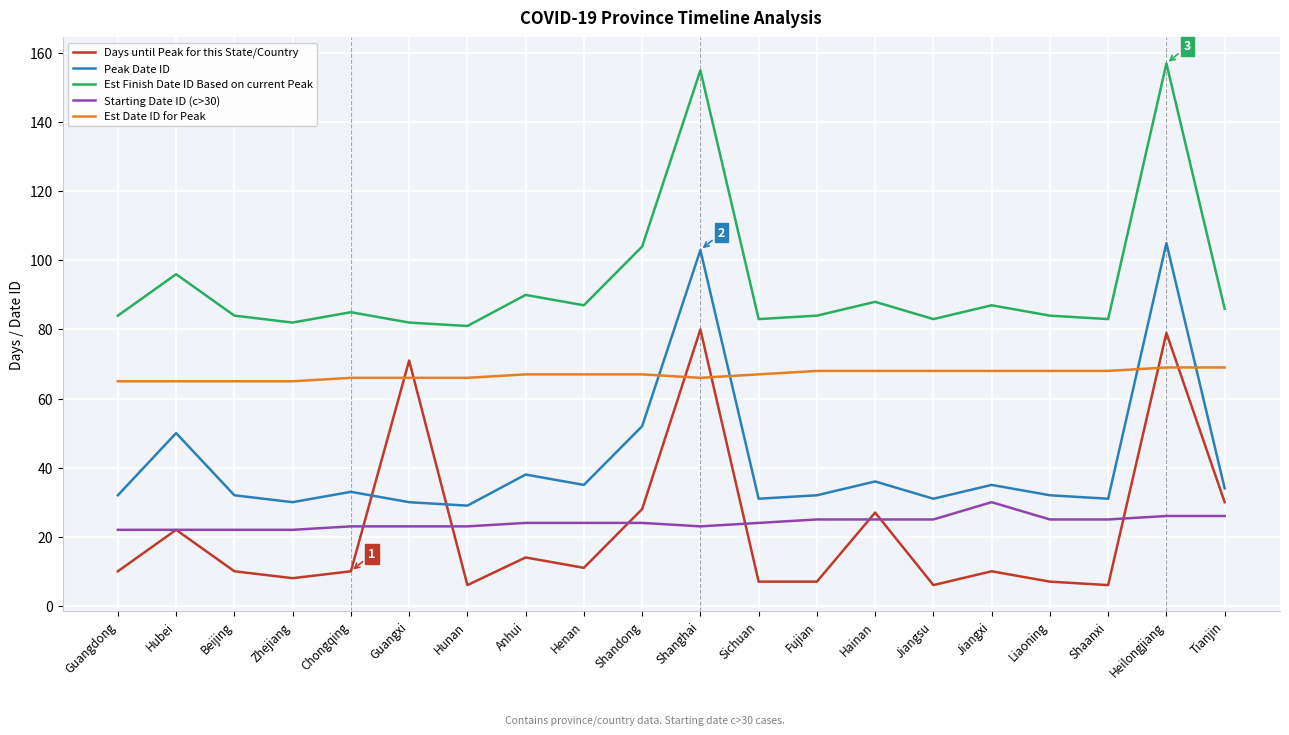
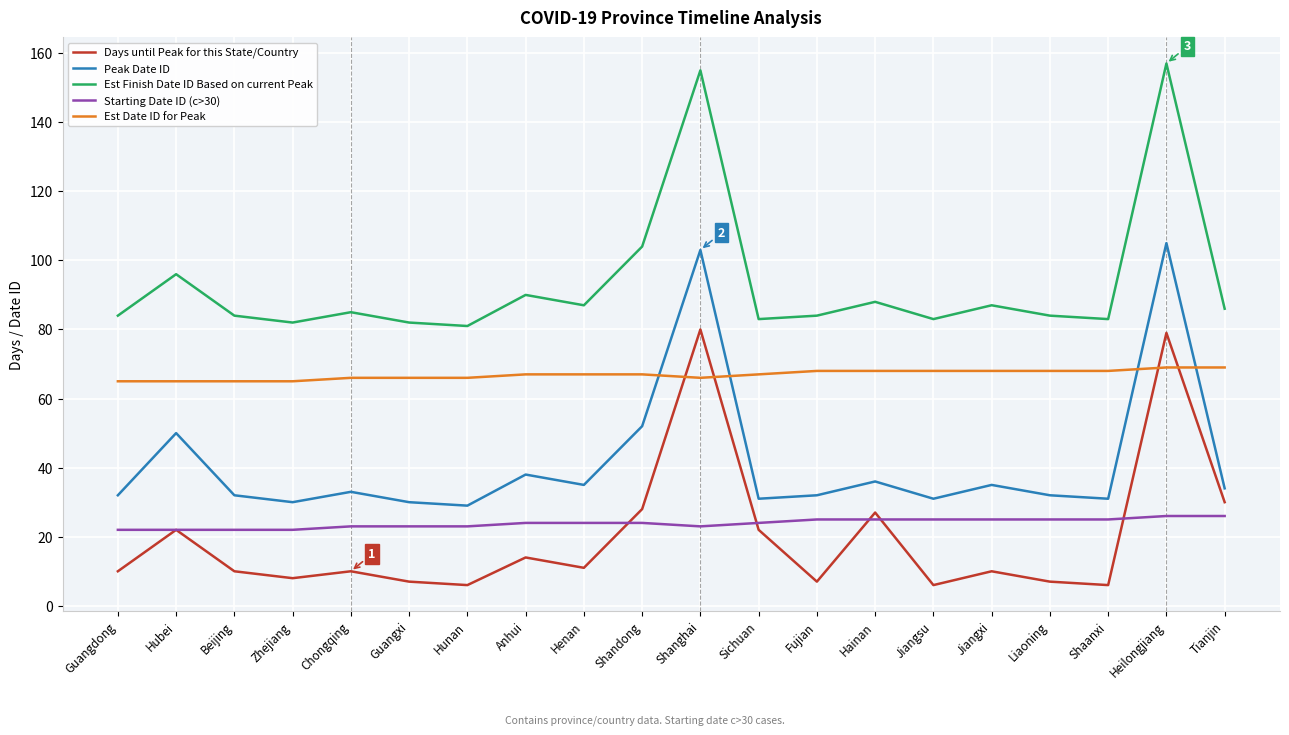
  {
    "Days until Peak for this State/Country": {
      "Guangdong": 10,
      "Beijing": 10,
      "Zhejiang": 8,
-     "Guangxi": 71,
+     "Guangxi": 7,
      "Hunan": 6,
      "Anhui": 14,
      "Henan": 11,
      "Shandong": 28,
      "Shanghai": 80,
-     "Sichuan": 7,
+     "Sichuan": 22,
      "Fujian": 7,
      "Hainan": 27,
      "Jiangsu": 6,
      "Jiangxi": 10,
      "Liaoning": 7,
      "Shaanxi": 6,
      "Heilongjiang": 79,
      "Tianjin": 30
    },
    "Peak Date ID": {
      "Guangdong": 32,
      "Hubei": 50,
      "Beijing": 32,
      "Zhejiang": 30,
      "Chongqing": 33,
      "Guangxi": 30,
      "Hunan": 29,
      "Anhui": 38,
      "Henan": 35,
      "Shandong": 52,
      "Sichuan": 31,
      "Fujian": 32,
      "Hainan": 36,
      "Jiangsu": 31,
      "Jiangxi": 35,
      "Liaoning": 32,
      "Shaanxi": 31,
      "Heilongjiang": 105,
      "Tianjin": 34
    },
    "Est Finish Date ID Based on current Peak": {
      "Guangdong": 84,
      "Hubei": 96,
      "Beijing": 84,
      "Zhejiang": 82,
      "Chongqing": 85,
      "Guangxi": 82,
      "Hunan": 81,
      "Anhui": 90,
      "Henan": 87,
      "Shandong": 104,
      "Shanghai": 155,
      "Sichuan": 83,
      "Fujian": 84,
      "Hainan": 88,
      "Jiangsu": 83,
      "Jiangxi": 87,
      "Liaoning": 84,
      "Shaanxi": 83,
      "Tianjin": 86
    },
    "Starting Date ID (c>30)": {
      "Guangdong": 22,
      "Beijing": 22,
      "Zhejiang": 22,
      "Chongqing": 23,
      "Guangxi": 23,
      "Hunan": 23,
      "Anhui": 24,
      "Henan": 24,
      "Shandong": 24,
      "Shanghai": 23,
      "Sichuan": 24,
      "Fujian": 25,
      "Hainan": 25,
      "Jiangsu": 25,
-     "Jiangxi": 30,
+     "Jiangxi": 25,
      "Liaoning": 25,
      "Shaanxi": 25,
      "Heilongjiang": 26,
      "Tianjin": 26
    },
    "Est Date ID for Peak": {
      "Guangdong": 65,
      "Hubei": 65,
      "Beijing": 65,
      "Zhejiang": 65,
      "Chongqing": 66,
      "Guangxi": 66,
      "Hunan": 66,
      "Anhui": 67,
      "Henan": 67,
      "Shandong": 67,
      "Shanghai": 66,
      "Sichuan": 67,
      "Fujian": 68,
      "Hainan": 68,
      "Jiangsu": 68,
      "Jiangxi": 68,
      "Liaoning": 68,
      "Shaanxi": 68,
      "Heilongjiang": 69,
      "Tianjin": 69
    }
  }
